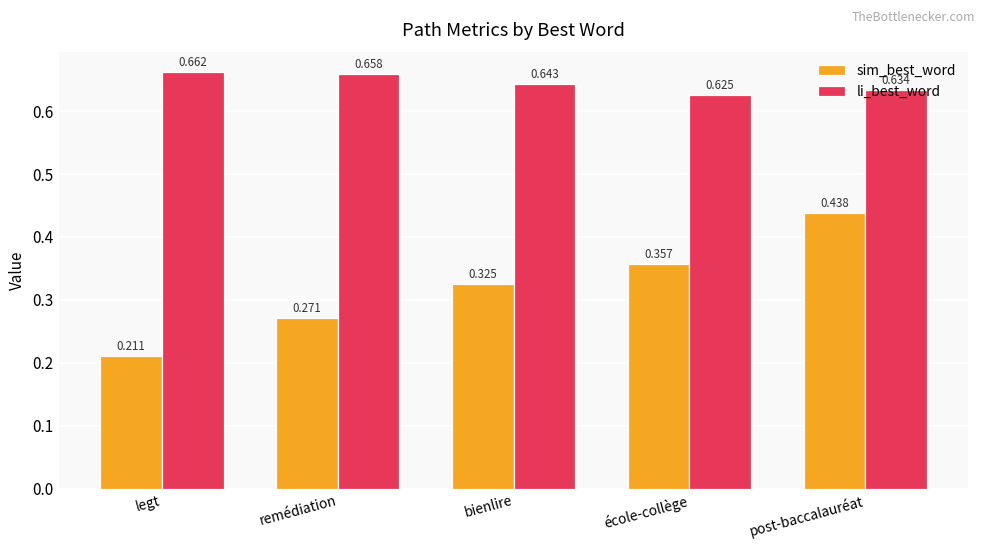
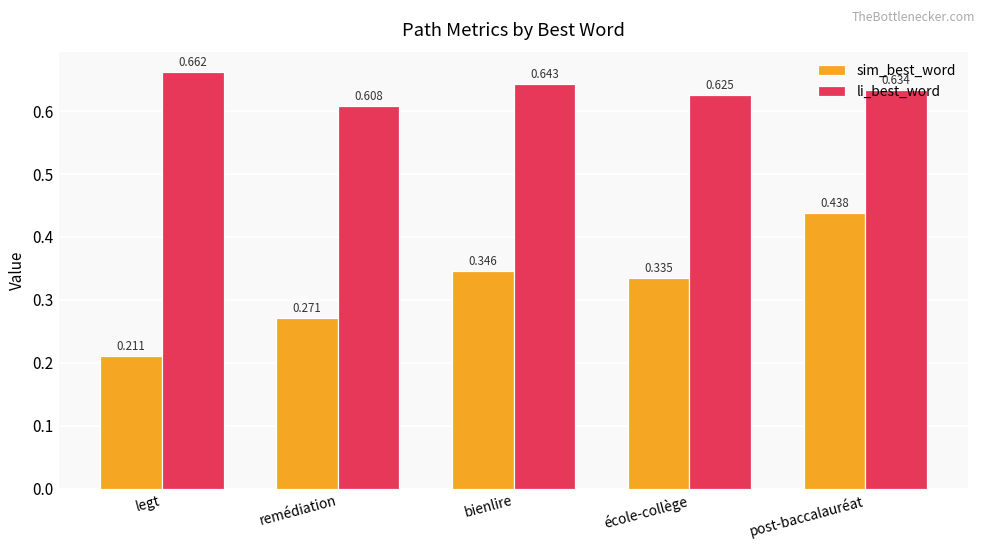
  {
    "sim_best_word": {
      "legt": 0.211,
      "remédiation": 0.271,
-     "bienlire": 0.325,
-     "école-collège": 0.357,
+     "bienlire": 0.346,
+     "école-collège": 0.335,
      "post-baccalauréat": 0.438
    },
    "li_best_word": {
      "legt": 0.662,
-     "remédiation": 0.658,
+     "remédiation": 0.608,
      "bienlire": 0.643,
      "école-collège": 0.625,
      "post-baccalauréat": 0.634
    }
  }
